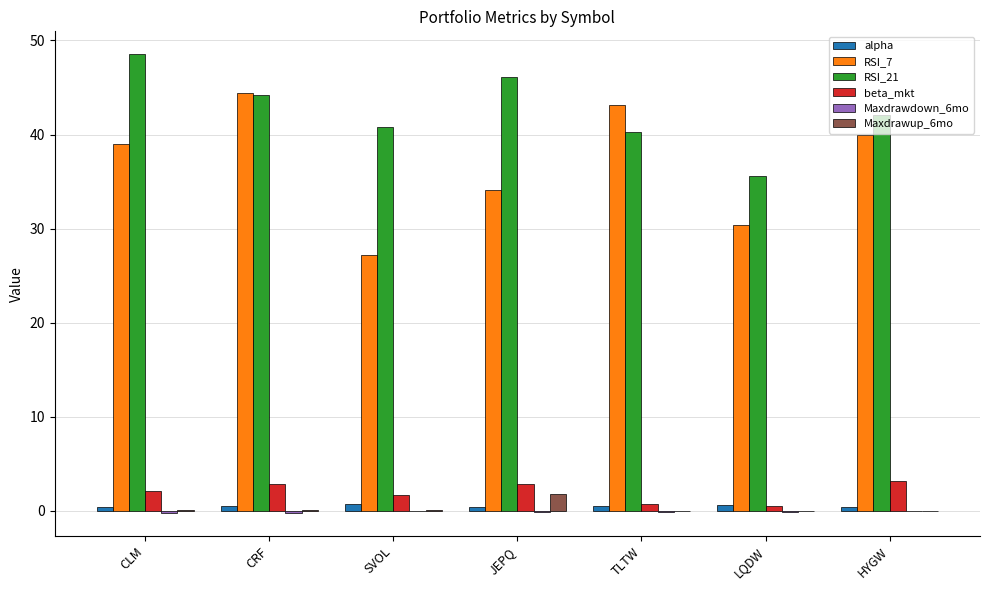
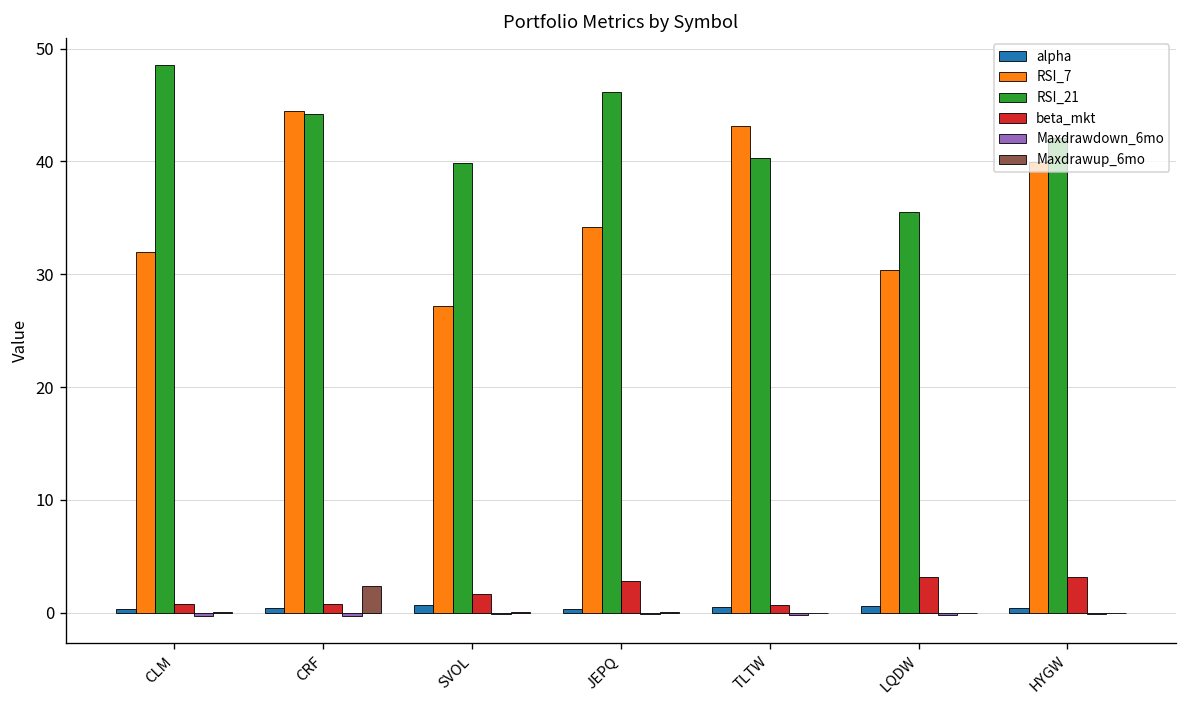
  {
    "alpha": {
      "CLM": 0,
      "CRF": 0,
      "SVOL": 1,
      "JEPQ": 0,
      "TLTW": 1,
      "LQDW": 1,
      "HYGW": 0
    },
    "RSI_7": {
-     "CLM": 39,
+     "CLM": 32,
      "CRF": 44,
      "SVOL": 27,
      "JEPQ": 34,
      "TLTW": 43,
      "LQDW": 30,
      "HYGW": 40
    },
    "RSI_21": {
      "CLM": 49,
      "CRF": 44,
-     "SVOL": 41,
+     "SVOL": 40,
      "JEPQ": 46,
      "TLTW": 40,
      "LQDW": 36
    },
    "beta_mkt": {
-     "CLM": 2,
-     "CRF": 3,
+     "CLM": 1,
+     "CRF": 1,
      "SVOL": 2,
      "JEPQ": 3,
      "TLTW": 1,
-     "LQDW": 1,
+     "LQDW": 3,
      "HYGW": 3
    },
    "Maxdrawup_6mo": {
-     "CRF": 0,
-     "JEPQ": 2
+     "CRF": 2,
+     "JEPQ": 0
    }
  }
